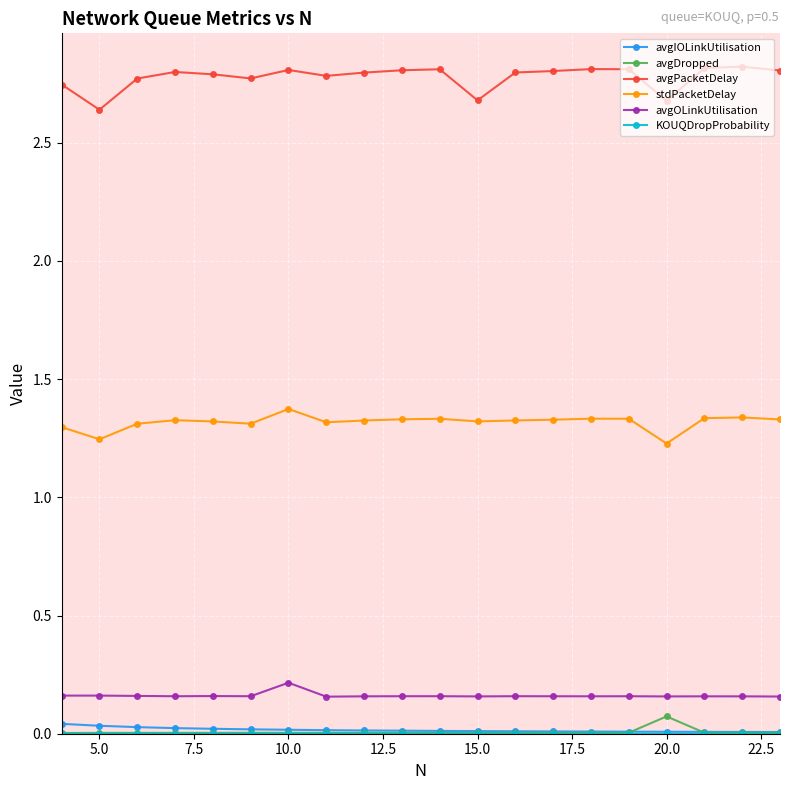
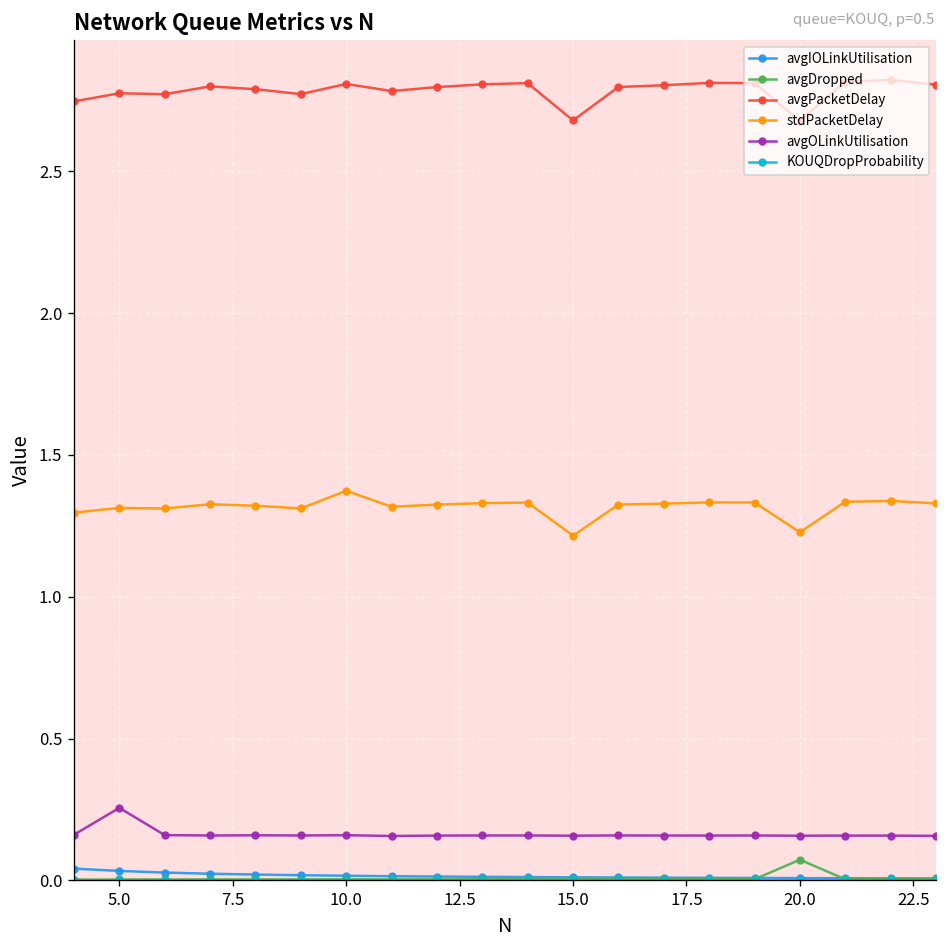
  {
    "avgDropped": {
      "20.0": 0.07
    },
    "avgPacketDelay": {
-     "5.0": 2.64,
+     "5.0": 2.78,
      "10.0": 2.81,
      "15.0": 2.68
    },
    "stdPacketDelay": {
-     "5.0": 1.25,
+     "5.0": 1.31,
      "10.0": 1.37,
-     "15.0": 1.32,
+     "15.0": 1.22,
      "20.0": 1.23
    },
    "avgOLinkUtilisation": {
-     "5.0": 0.16,
-     "10.0": 0.22,
+     "5.0": 0.26,
+     "10.0": 0.16,
      "15.0": 0.16,
      "20.0": 0.16
    }
  }
